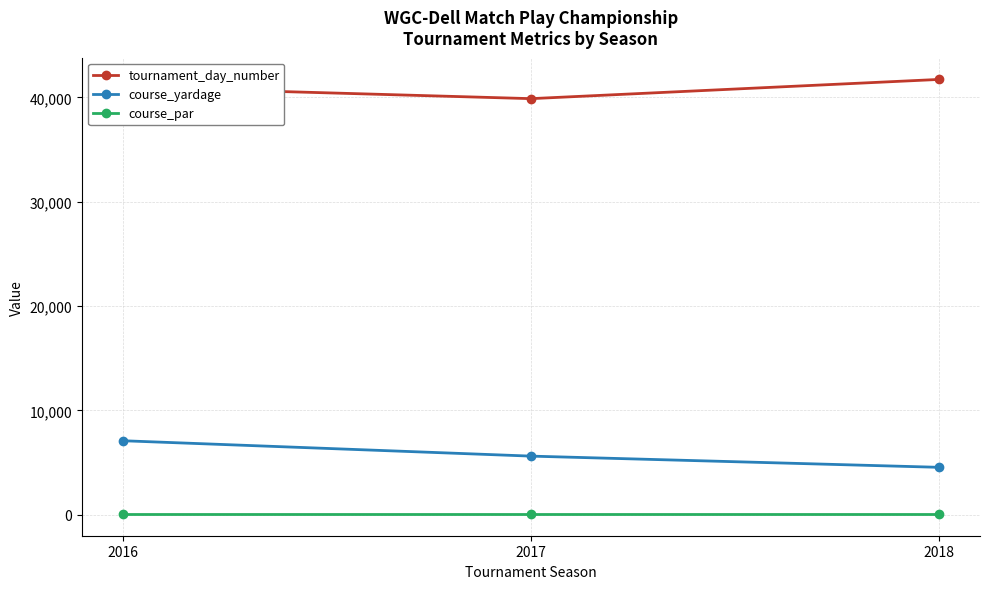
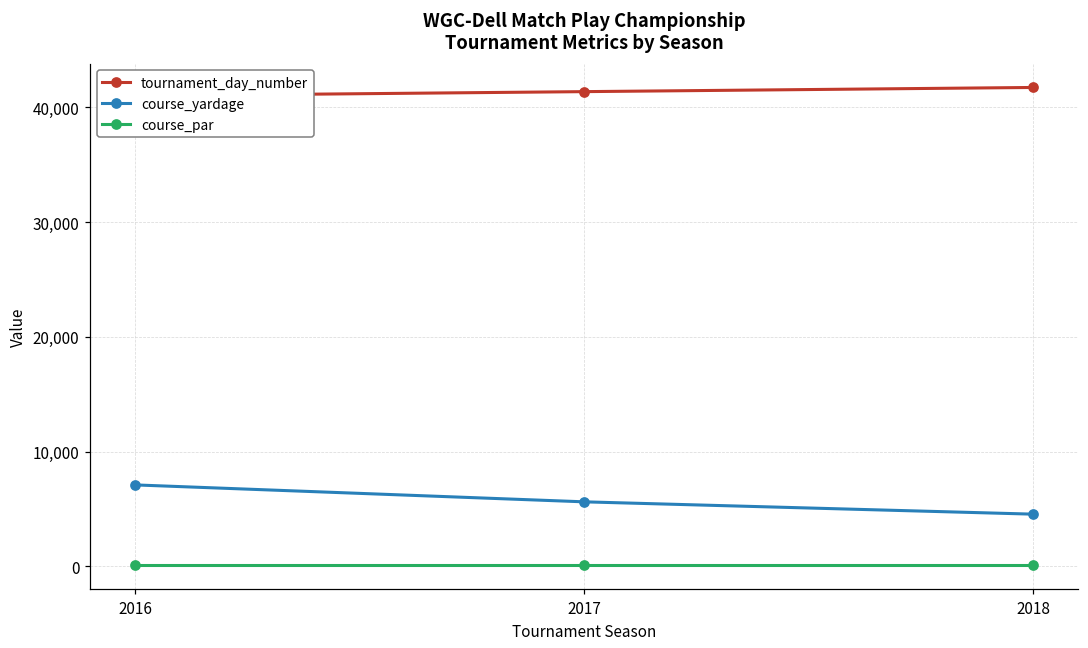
  {
    "tournament_day_number": {
-     "2017": "39,900",
+     "2017": "41,400",
      "2018": "41,700"
    },
    "course_yardage": {
      "2016": "7,100",
      "2017": "5,600",
      "2018": "4,500"
    },
    "course_par": {
      "2016": "100",
      "2017": "100",
      "2018": "100"
    }
  }
